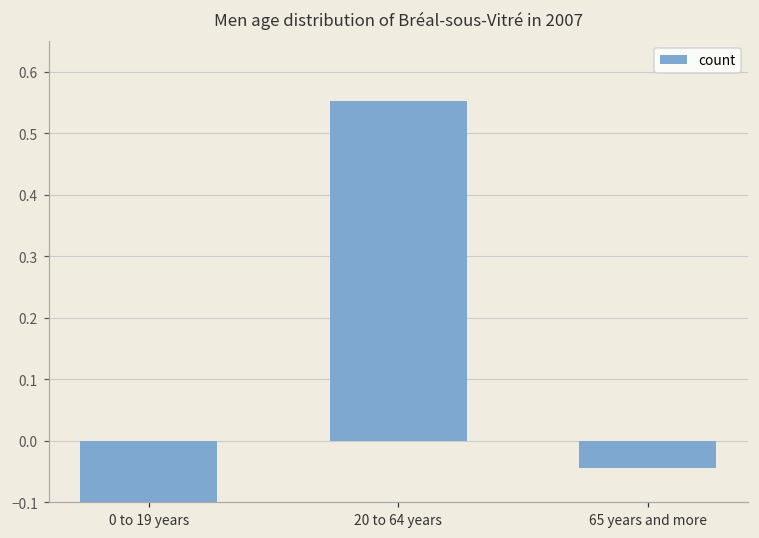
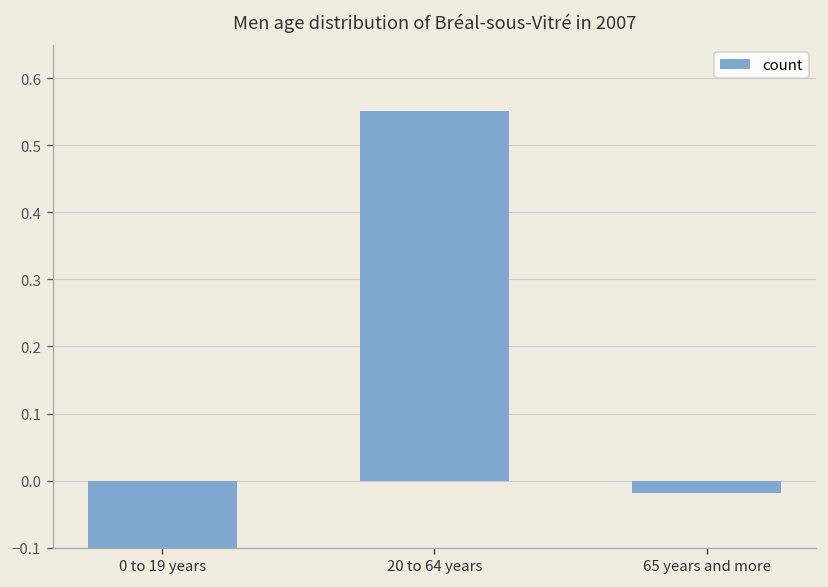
  {
    "20 to 64 years": 0.55,
-   "65 years and more": -0.04
+   "65 years and more": -0.02
  }
